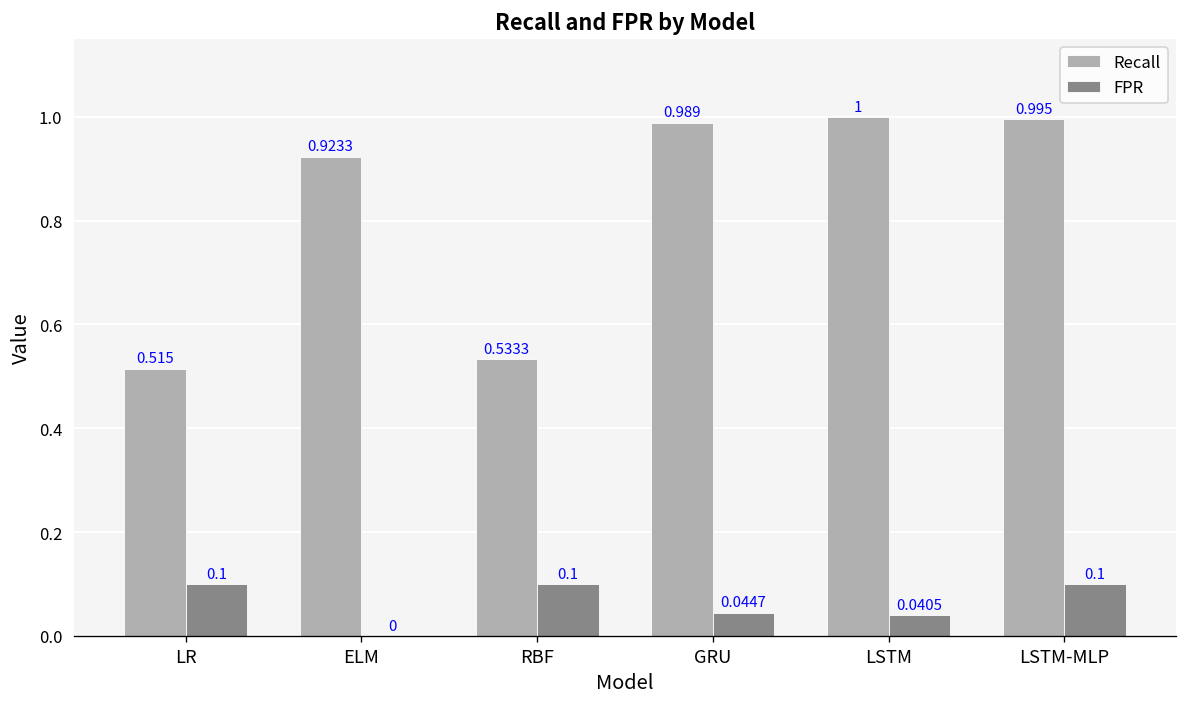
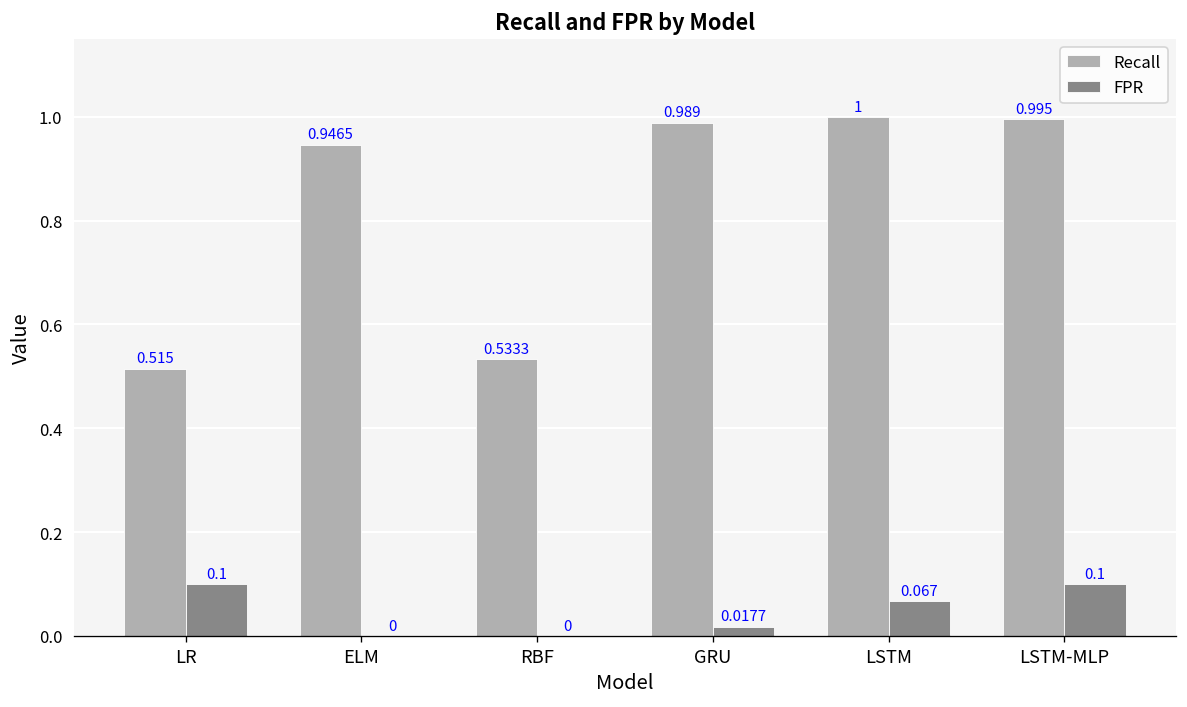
  {
    "Recall": {
      "LR": 0.515,
-     "ELM": 0.9233,
+     "ELM": 0.9465,
      "RBF": 0.5333,
      "GRU": 0.989,
      "LSTM": 1,
      "LSTM-MLP": 0.995
    },
    "FPR": {
      "LR": 0.1,
      "ELM": 0,
-     "RBF": 0.1,
-     "GRU": 0.0447,
-     "LSTM": 0.0405,
+     "RBF": 0,
+     "GRU": 0.0177,
+     "LSTM": 0.067,
      "LSTM-MLP": 0.1
    }
  }
